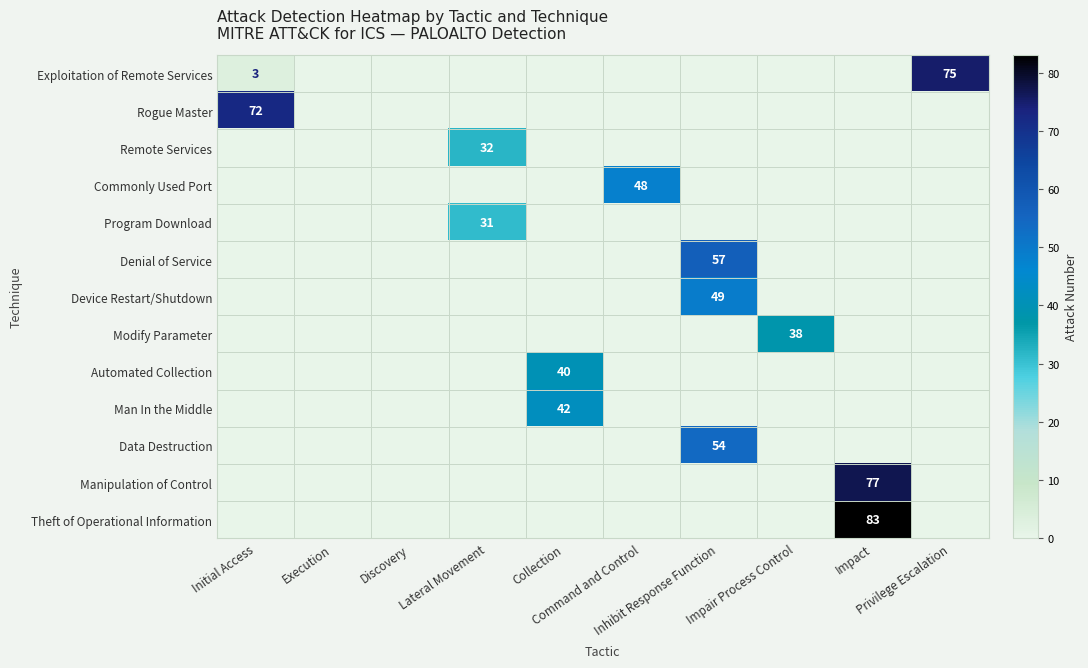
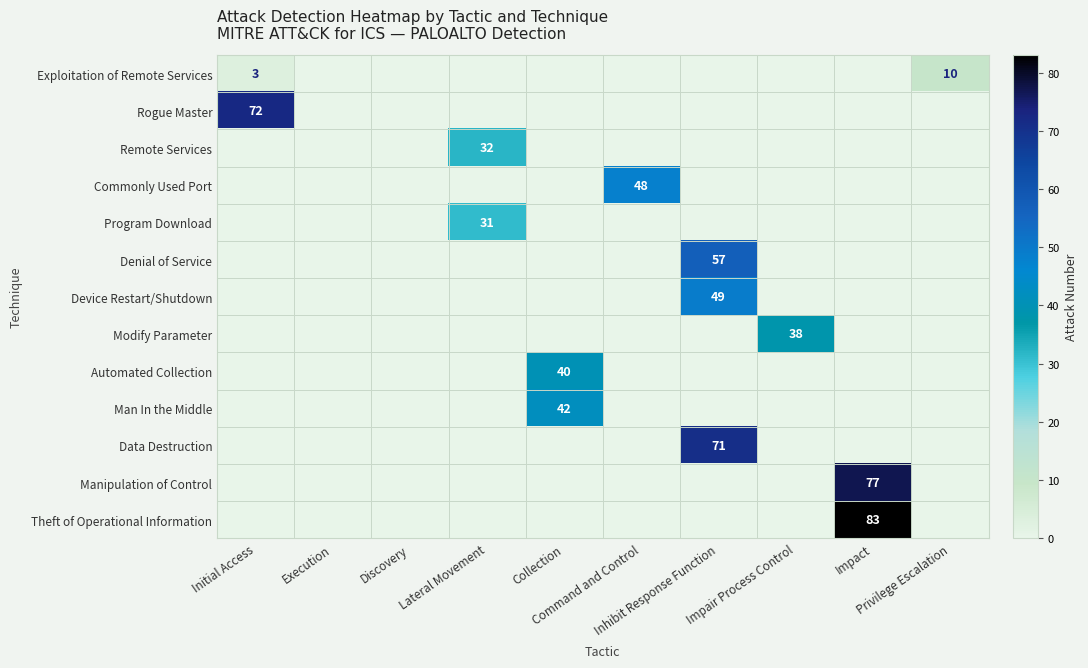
  {
    "Exploitation of Remote Services": {
      "Initial Access": 3,
-     "Privilege Escalation": 75
+     "Privilege Escalation": 10
    },
    "Rogue Master": {
      "Initial Access": 72
    },
    "Remote Services": {
      "Lateral Movement": 32
    },
    "Commonly Used Port": {
      "Command and Control": 48
    },
    "Program Download": {
      "Lateral Movement": 31
    },
    "Denial of Service": {
      "Inhibit Response Function": 57
    },
    "Device Restart/Shutdown": {
      "Inhibit Response Function": 49
    },
    "Modify Parameter": {
      "Impair Process Control": 38
    },
    "Automated Collection": {
      "Collection": 40
    },
    "Man In the Middle": {
      "Collection": 42
    },
    "Data Destruction": {
-     "Inhibit Response Function": 54
+     "Inhibit Response Function": 71
    },
    "Manipulation of Control": {
      "Impact": 77
    },
    "Theft of Operational Information": {
      "Impact": 83
    }
  }
